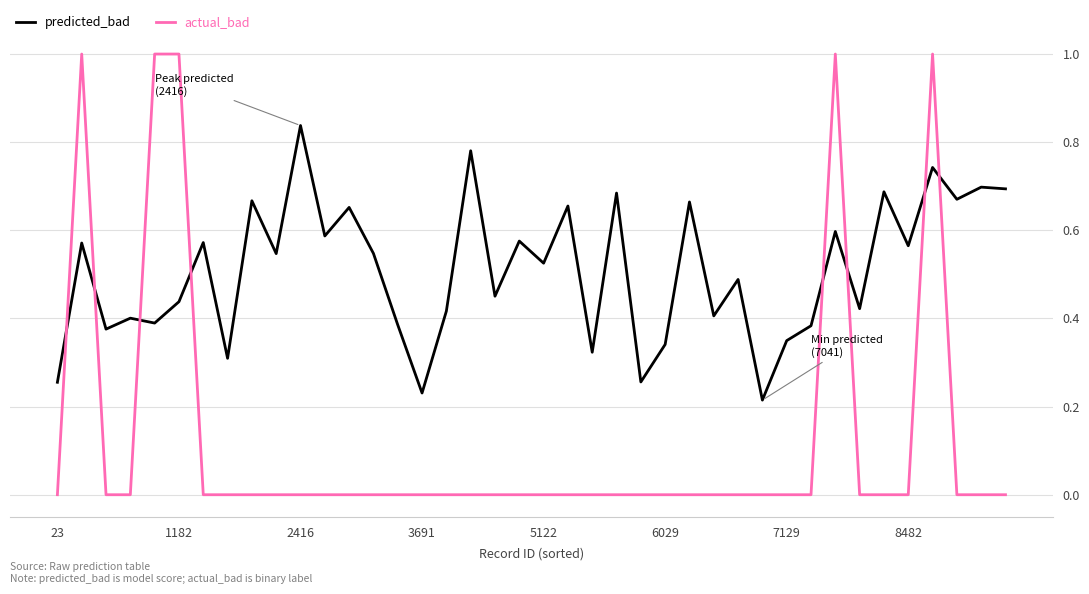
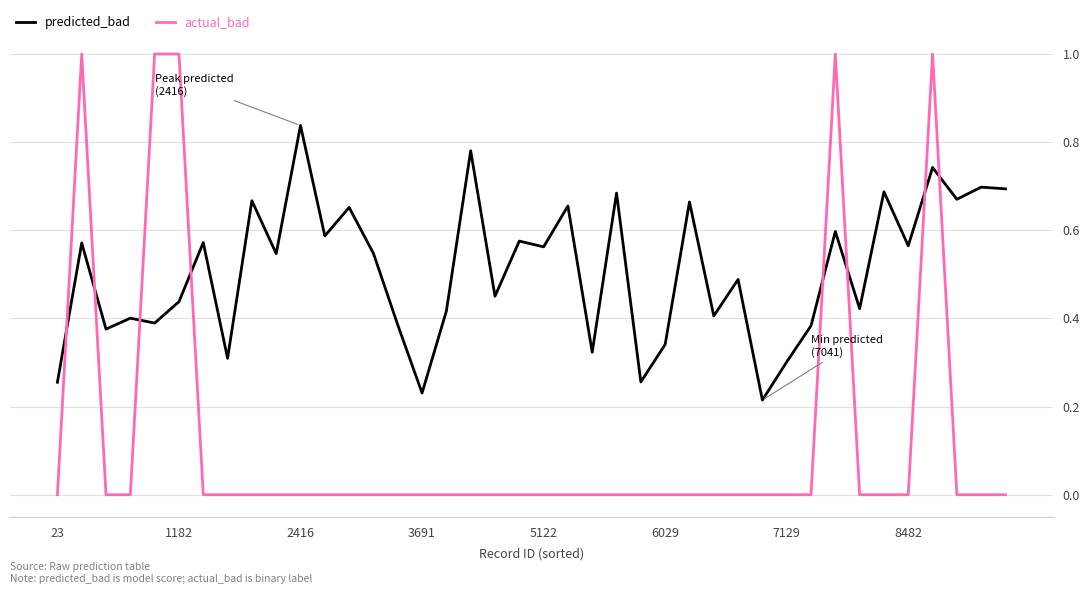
  {
    "predicted_bad": {
      "1182": 0.44,
      "3691": 0.23,
-     "5122": 0.53,
+     "5122": 0.56,
      "6029": 0.34,
-     "7129": 0.35,
+     "7129": 0.30,
      "8482": 0.56
    },
    "actual_bad": {
      "1182": 1.00,
      "2416": 0.00,
      "3691": 0.00,
      "5122": 0.00,
      "6029": 0.00,
      "7129": 0.00,
      "8482": 0.00
    }
  }
